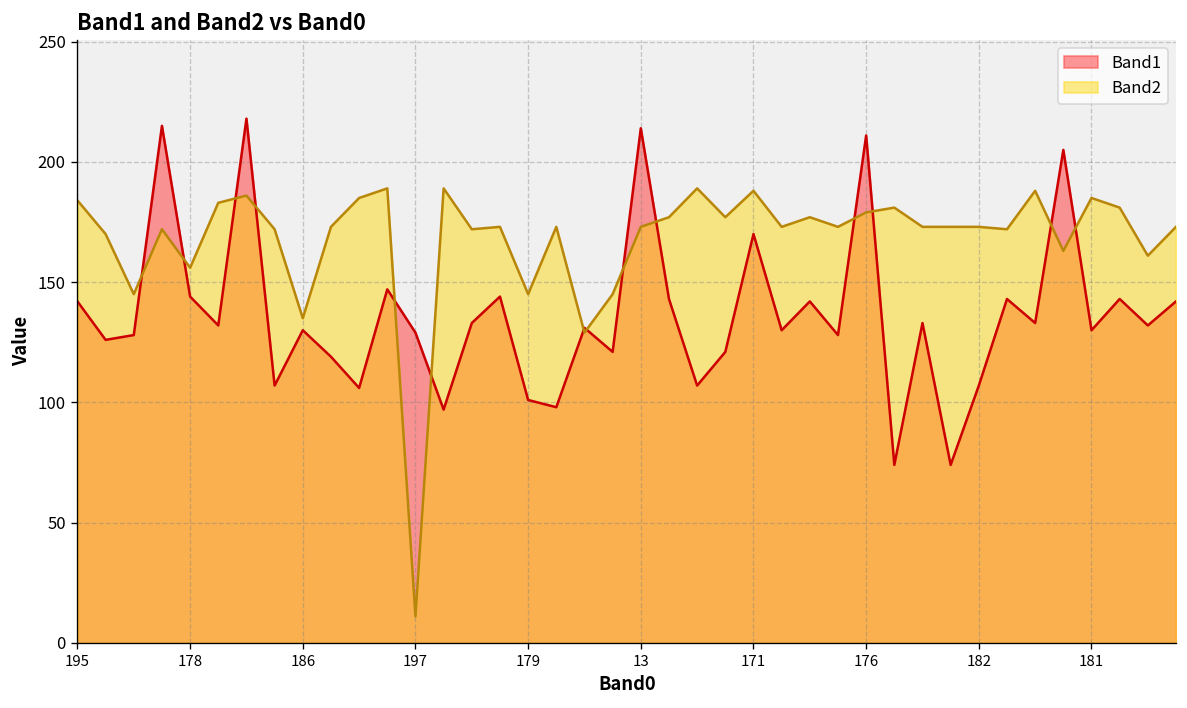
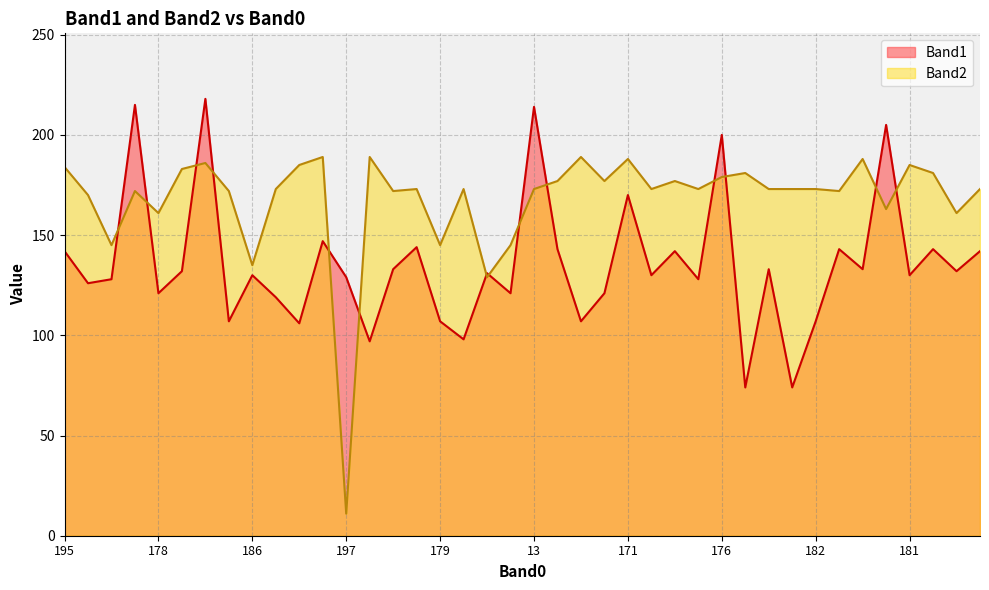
  {
    "Band1": {
      "195": 142,
-     "178": 144,
+     "178": 121,
      "186": 130,
      "197": 129,
-     "179": 101,
+     "179": 107,
      "171": 170,
-     "176": 211,
+     "176": 200,
      "182": 107,
      "181": 130
    },
    "Band2": {
      "195": 184,
-     "178": 156,
+     "178": 161,
      "186": 135,
      "197": 11,
      "179": 145,
      "171": 188,
      "176": 179,
      "182": 173,
      "181": 185
    }
  }
